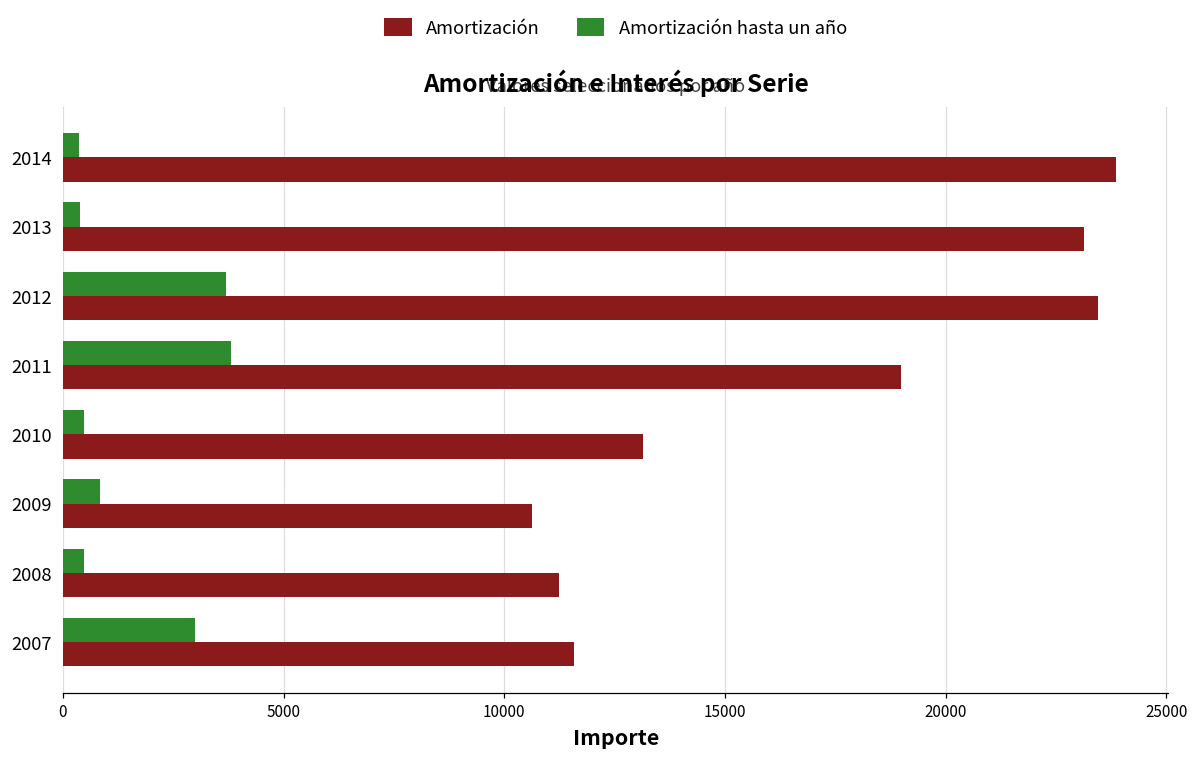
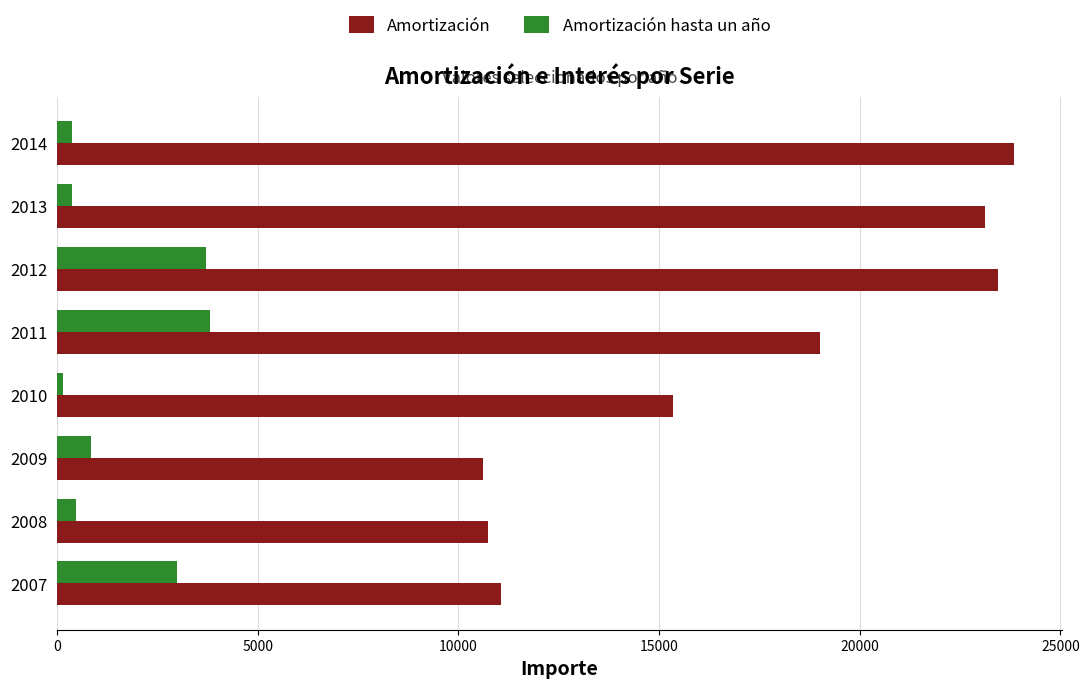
  {
    "Amortización": {
      "2014": 23900,
      "2013": 23100,
      "2012": 23500,
      "2011": 19000,
-     "2010": 13100,
+     "2010": 15400,
      "2009": 10600,
-     "2008": 11200,
-     "2007": 11600
+     "2008": 10700,
+     "2007": 11100
    },
    "Amortización hasta un año": {
      "2014": 400,
      "2013": 400,
      "2012": 3700,
      "2011": 3800,
-     "2010": 500,
+     "2010": 100,
      "2009": 800,
      "2008": 500,
      "2007": 3000
    }
  }
